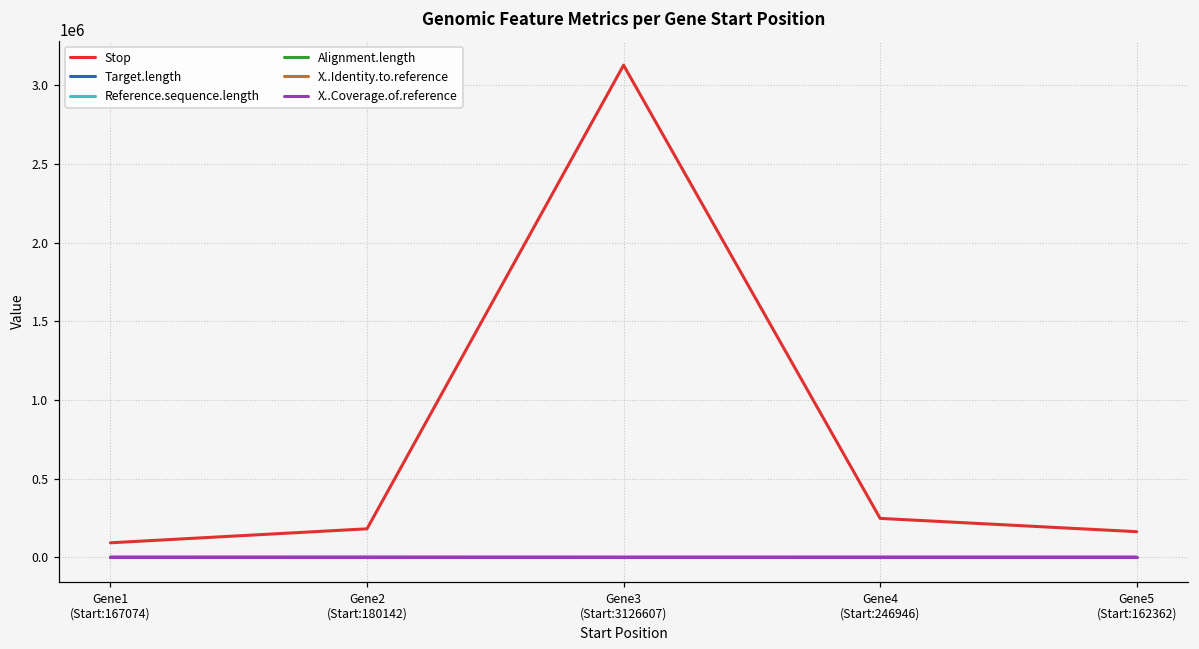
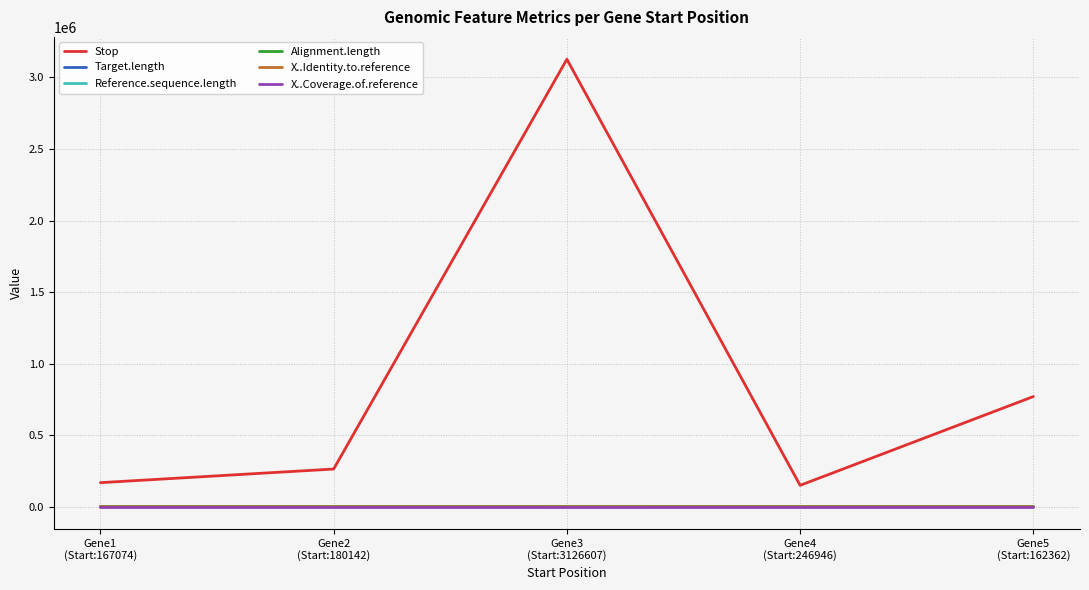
  {
    "Stop": {
-     "Gene1 (Start:167074)": 90000,
-     "Gene2 (Start:180142)": 180000,
+     "Gene1 (Start:167074)": 170000,
+     "Gene2 (Start:180142)": 260000,
      "Gene3 (Start:3126607)": 3130000,
-     "Gene4 (Start:246946)": 250000,
-     "Gene5 (Start:162362)": 160000
+     "Gene4 (Start:246946)": 150000,
+     "Gene5 (Start:162362)": 770000
    },
    "X..Coverage.of.reference": {
      "Gene1 (Start:167074)": 0,
      "Gene2 (Start:180142)": 0,
      "Gene3 (Start:3126607)": 0,
      "Gene4 (Start:246946)": 0,
      "Gene5 (Start:162362)": 0
    }
  }
